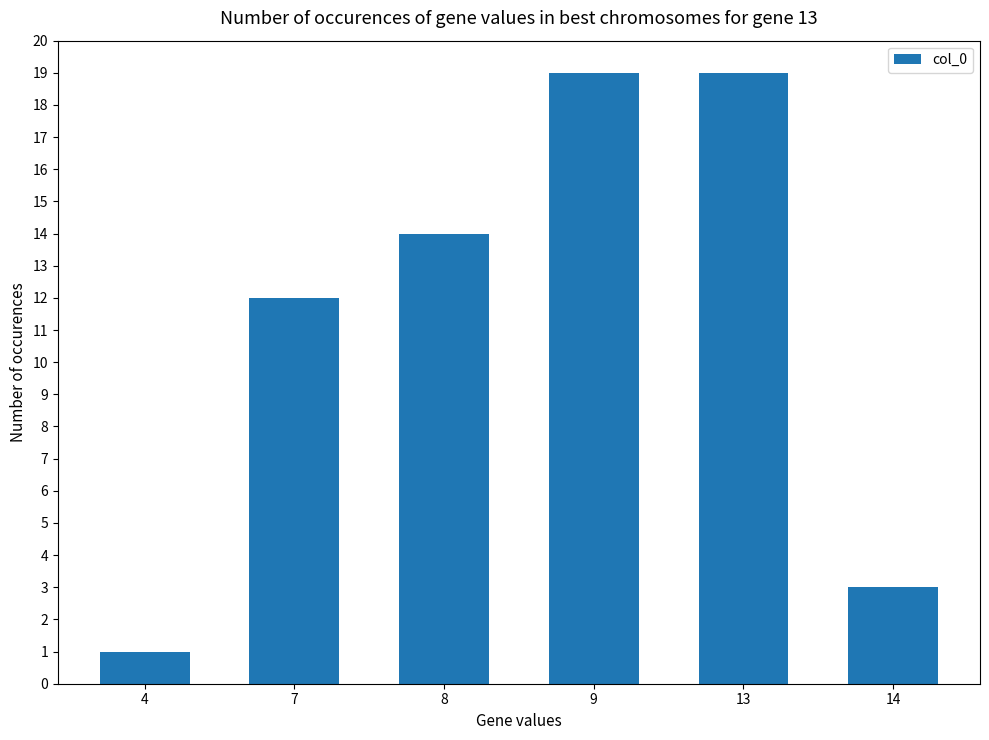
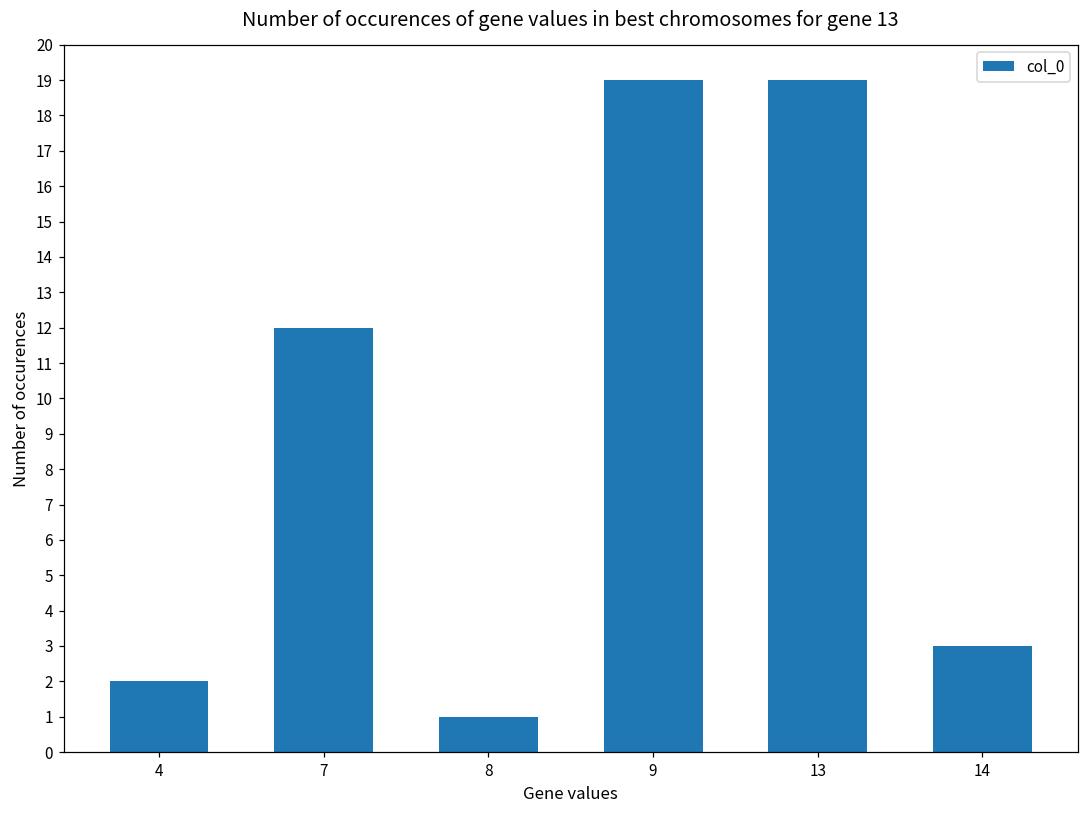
  {
-   "4": 1,
+   "4": 2,
    "7": 12,
-   "8": 14,
+   "8": 1,
    "9": 19,
    "13": 19,
    "14": 3
  }
